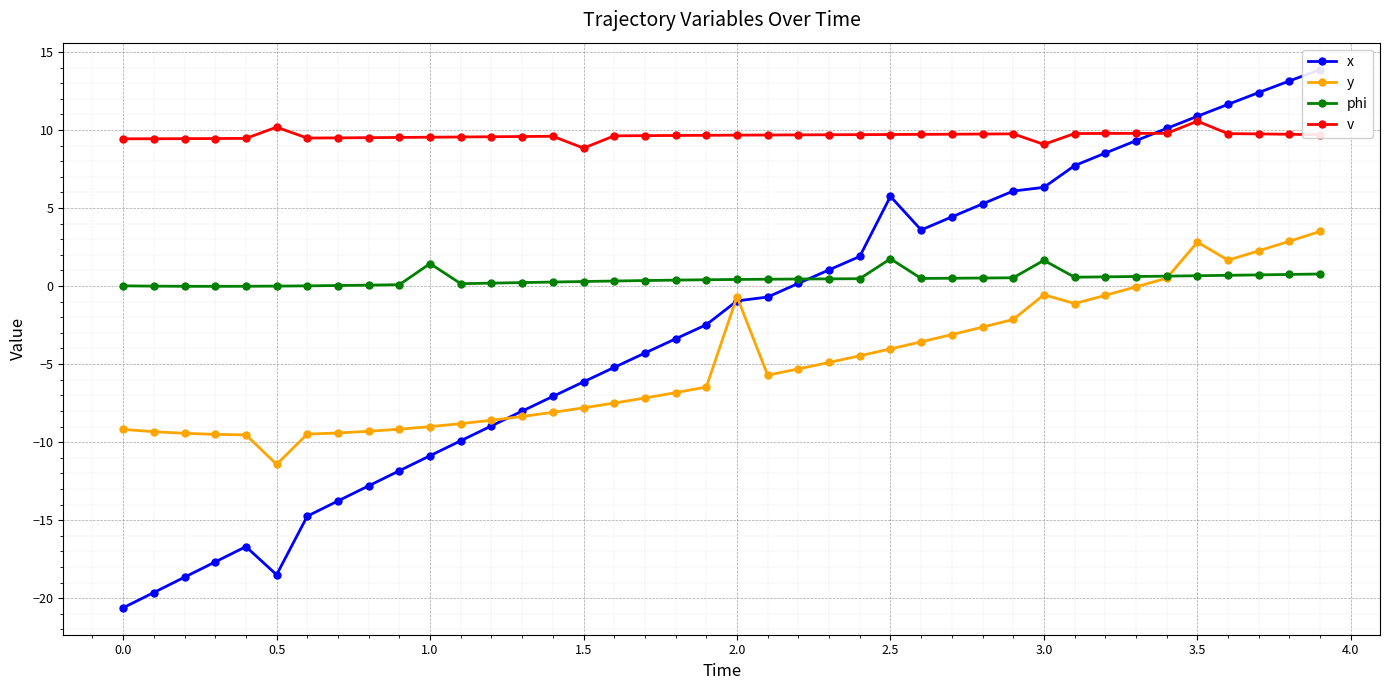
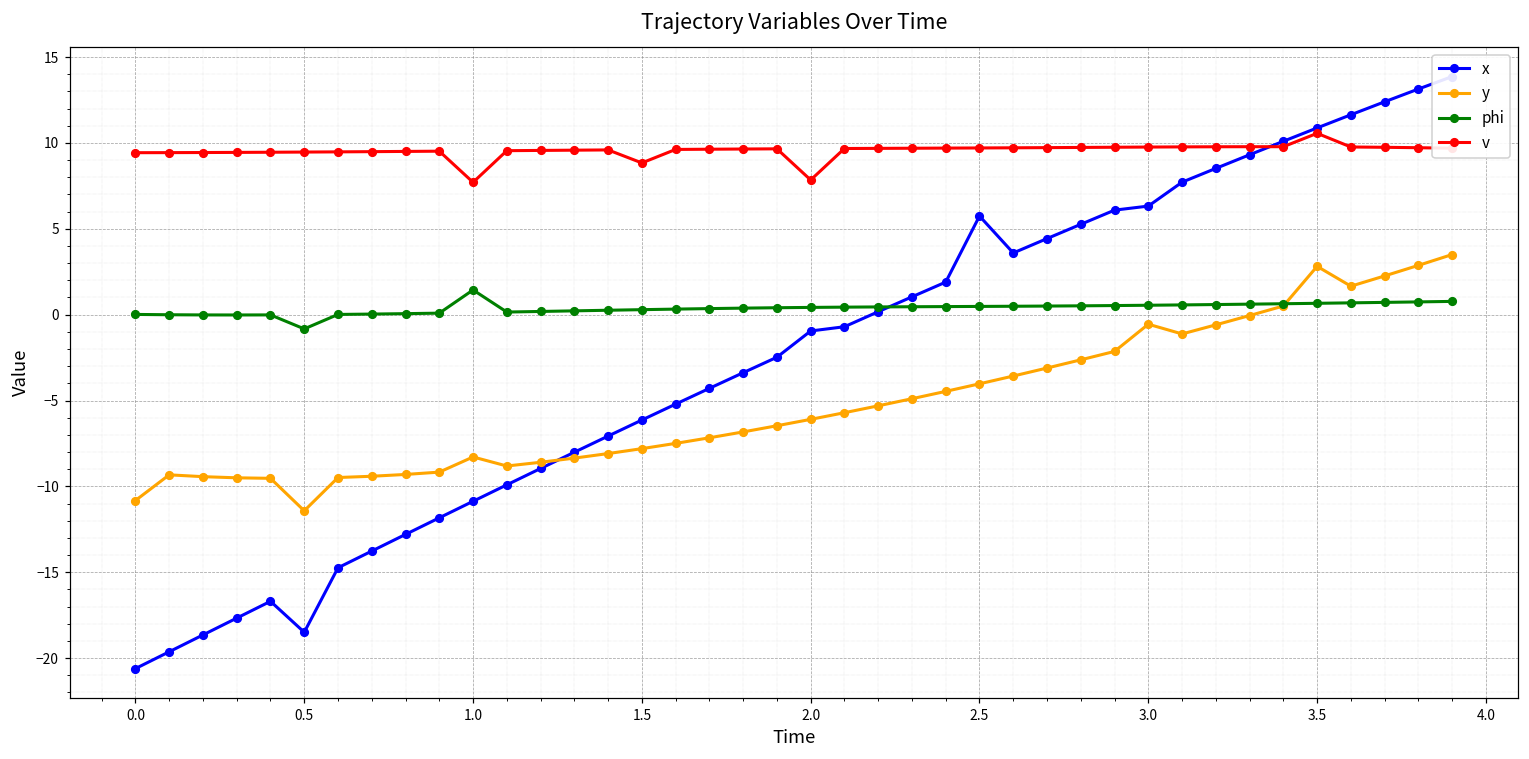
  {
    "x": {
      "0.0": -20.6,
      "0.5": -18.5,
      "1.0": -10.9,
      "1.5": -6.1,
      "2.0": -1.0,
      "2.5": 5.7,
      "3.0": 6.3,
      "3.5": 10.9
    },
    "y": {
-     "0.0": -9.2,
+     "0.0": -10.8,
      "0.5": -11.4,
-     "1.0": -9.0,
+     "1.0": -8.3,
      "1.5": -7.8,
-     "2.0": -0.7,
+     "2.0": -6.1,
      "2.5": -4.0,
      "3.0": -0.6,
      "3.5": 2.8
    },
    "phi": {
      "0.0": 0.0,
-     "0.5": 0.0,
+     "0.5": -0.8,
      "1.0": 1.4,
      "1.5": 0.3,
      "2.0": 0.4,
-     "2.5": 1.7,
-     "3.0": 1.6,
+     "2.5": 0.5,
+     "3.0": 0.5,
      "3.5": 0.7
    },
    "v": {
      "0.0": 9.4,
-     "0.5": 10.2,
-     "1.0": 9.5,
+     "0.5": 9.5,
+     "1.0": 7.7,
      "1.5": 8.8,
-     "2.0": 9.7,
+     "2.0": 7.8,
      "2.5": 9.7,
-     "3.0": 9.1,
+     "3.0": 9.8,
      "3.5": 10.6
    }
  }
